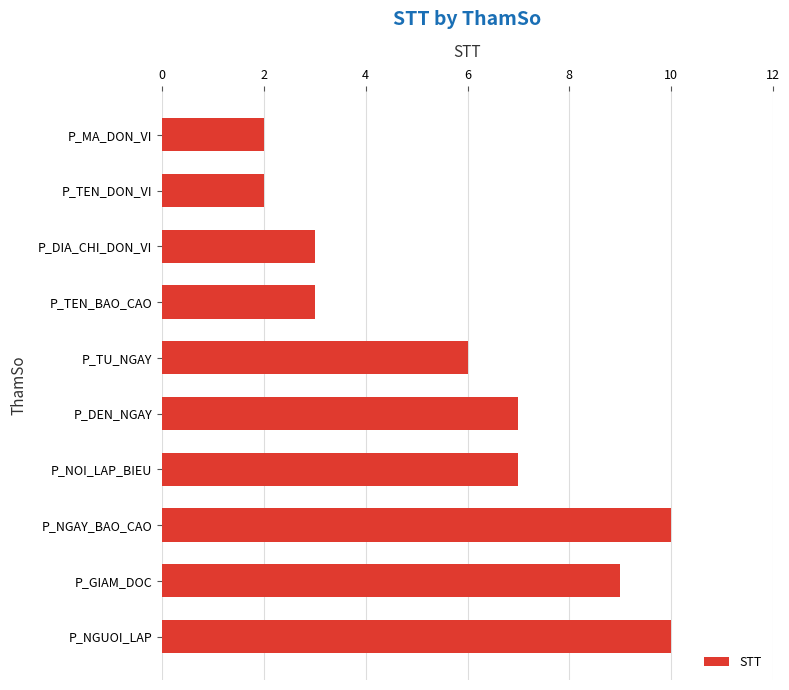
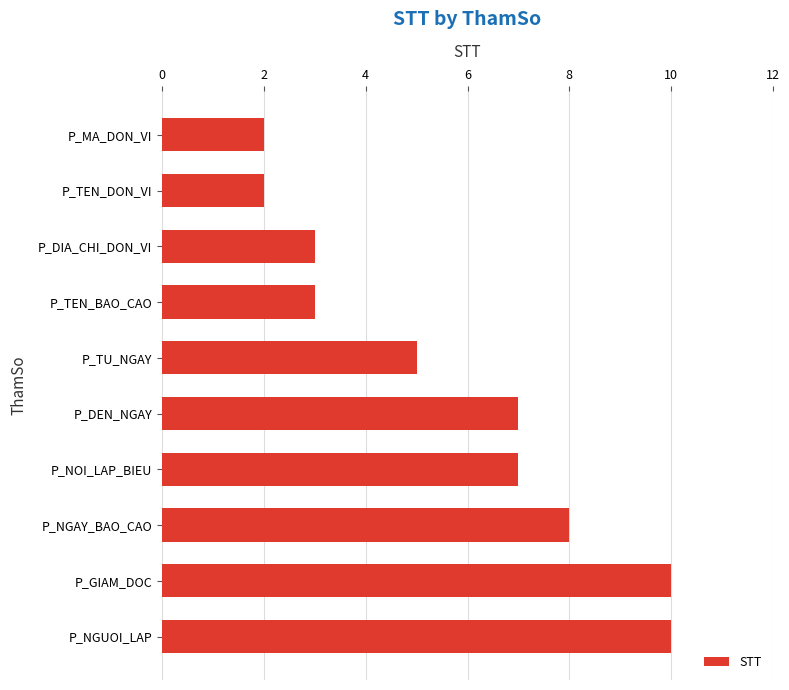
  {
    "P_MA_DON_VI": 2,
    "P_TEN_DON_VI": 2,
    "P_DIA_CHI_DON_VI": 3,
    "P_TEN_BAO_CAO": 3,
-   "P_TU_NGAY": 6,
+   "P_TU_NGAY": 5,
    "P_DEN_NGAY": 7,
    "P_NOI_LAP_BIEU": 7,
-   "P_NGAY_BAO_CAO": 10,
-   "P_GIAM_DOC": 9,
+   "P_NGAY_BAO_CAO": 8,
+   "P_GIAM_DOC": 10,
    "P_NGUOI_LAP": 10
  }
